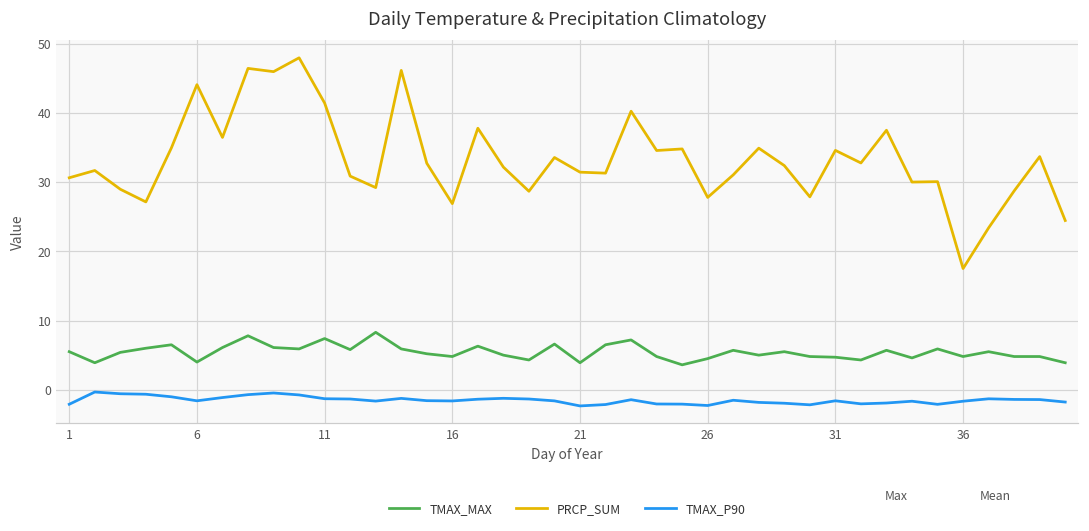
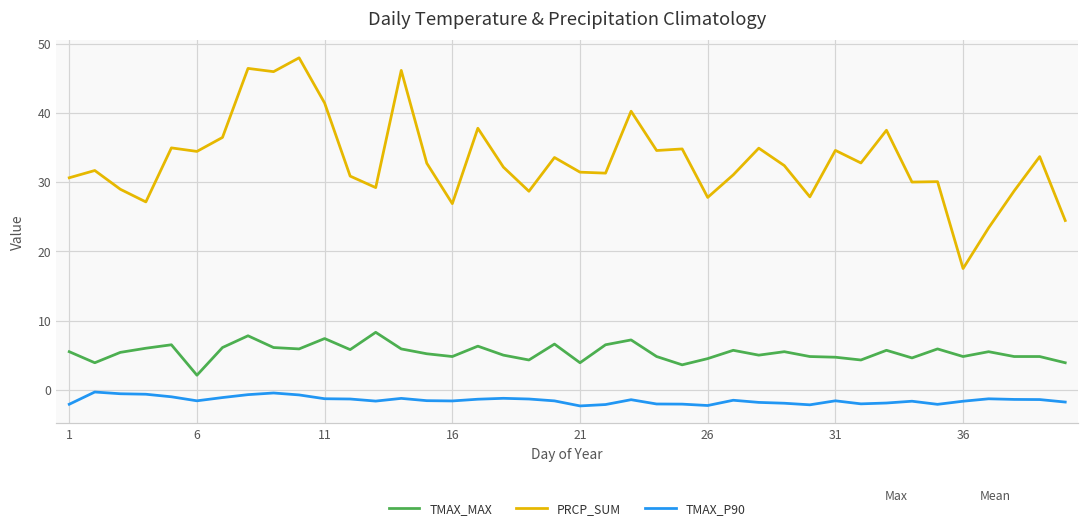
  {
    "TMAX_MAX": {
      "1": 6,
-     "6": 4,
+     "6": 2,
      "11": 7,
      "16": 5,
      "21": 4,
      "26": 5,
      "31": 5,
      "36": 5
    },
    "PRCP_SUM": {
      "1": 31,
-     "6": 44,
+     "6": 34,
      "11": 41,
      "16": 27,
      "21": 31,
      "26": 28,
      "31": 35,
      "36": 18
    },
    "TMAX_P90": {
      "1": -2,
      "6": -2,
      "11": -1,
      "16": -2,
      "21": -2,
      "26": -2,
      "31": -2,
      "36": -2
    }
  }
